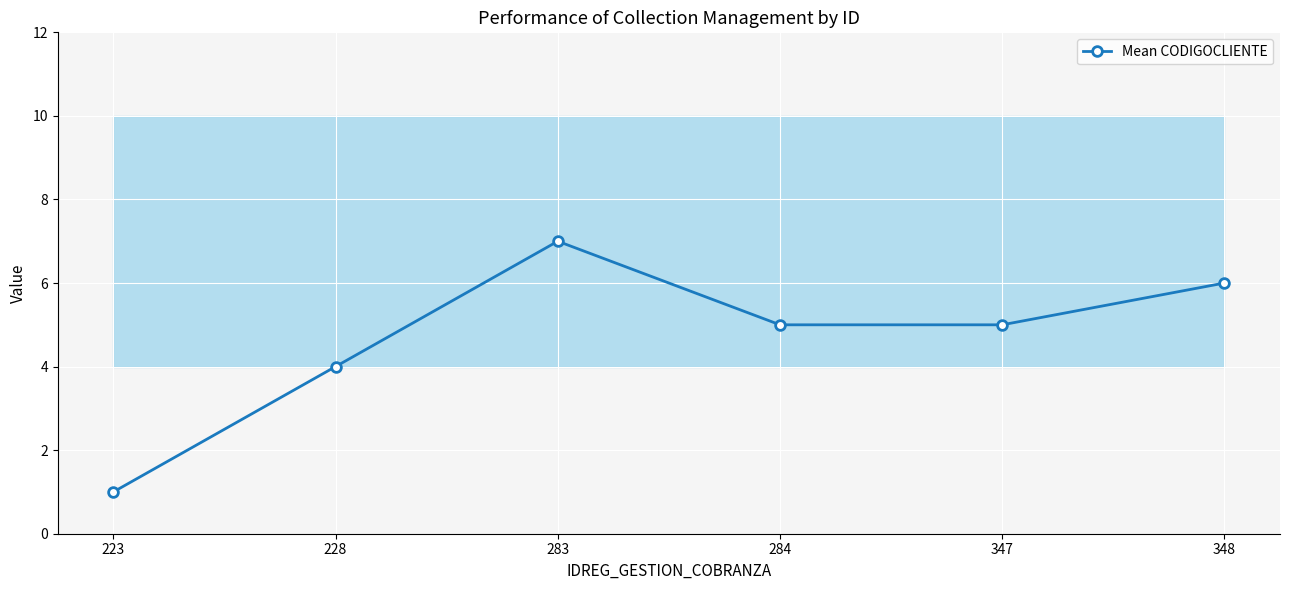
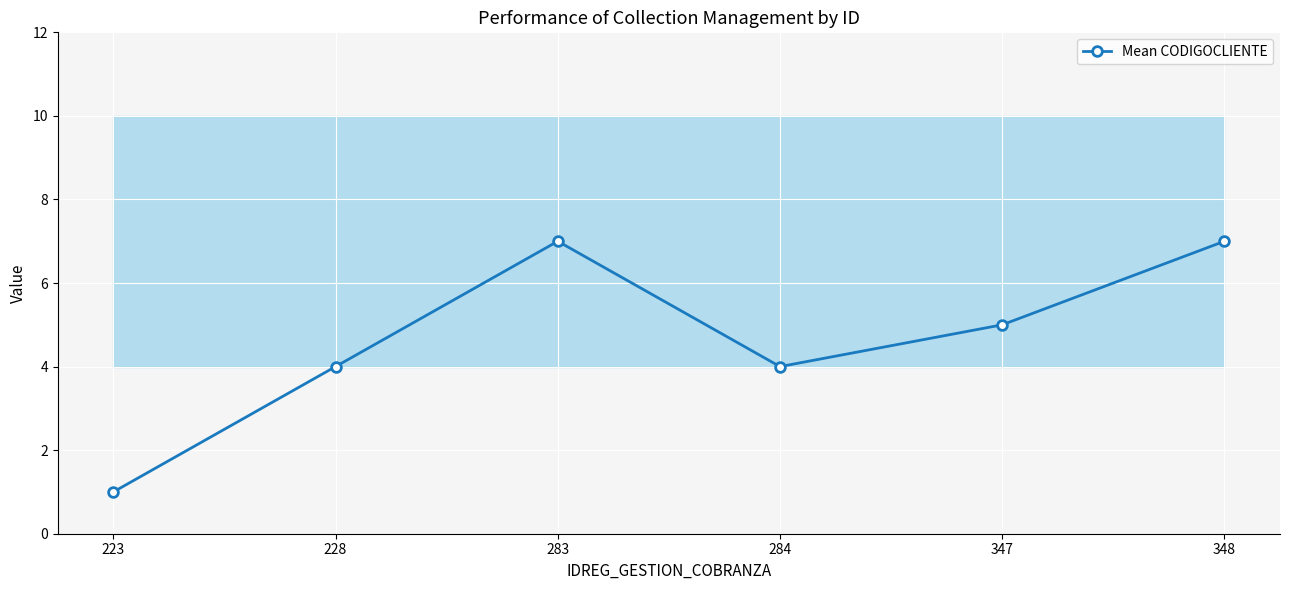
  {
    "Mean CODIGOCLIENTE": {
      "223": 1,
      "228": 4,
      "283": 7,
-     "284": 5,
+     "284": 4,
      "347": 5,
-     "348": 6
+     "348": 7
    }
  }
